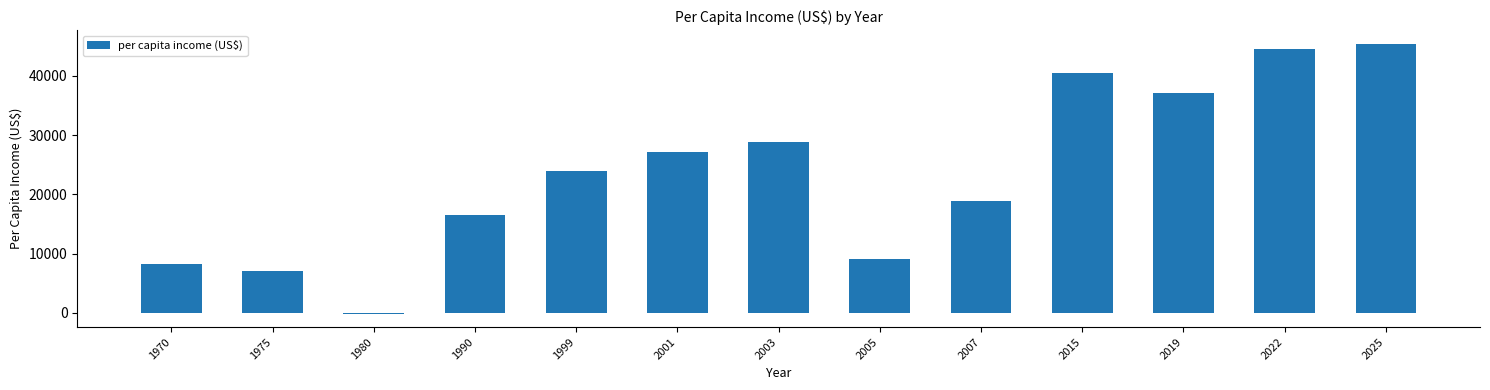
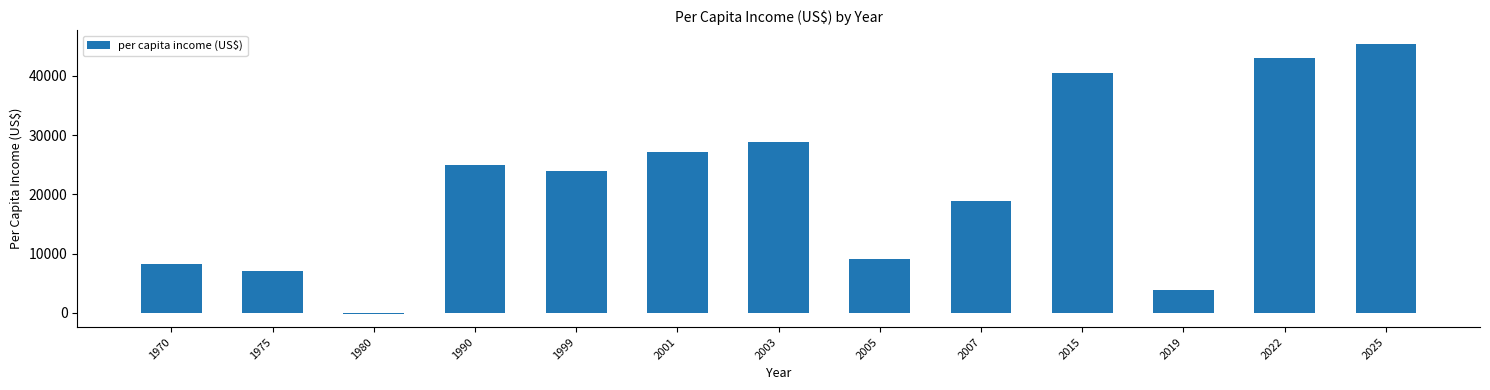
  {
    "1970": 8000,
    "1975": 7000,
-   "1990": 16000,
+   "1990": 25000,
    "1999": 24000,
    "2001": 27000,
    "2003": 29000,
    "2005": 9000,
    "2007": 19000,
    "2015": 40000,
-   "2019": 37000,
-   "2022": 44000,
+   "2019": 4000,
+   "2022": 43000,
    "2025": 45000
  }
